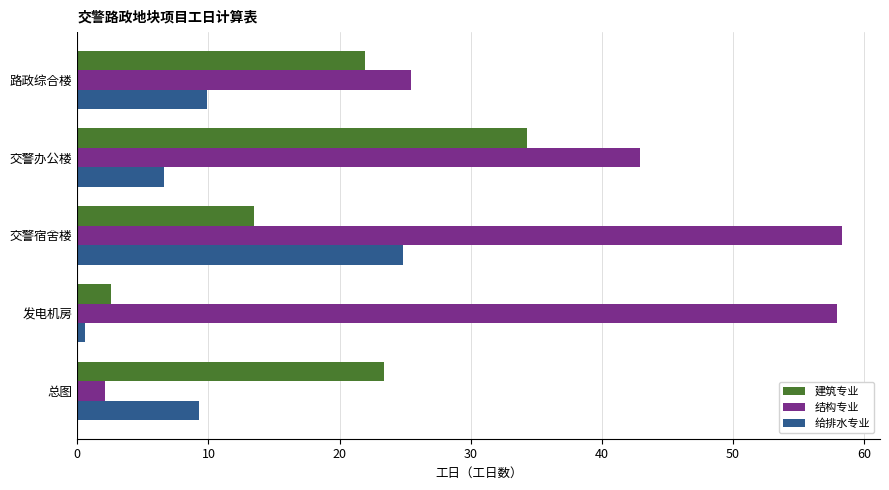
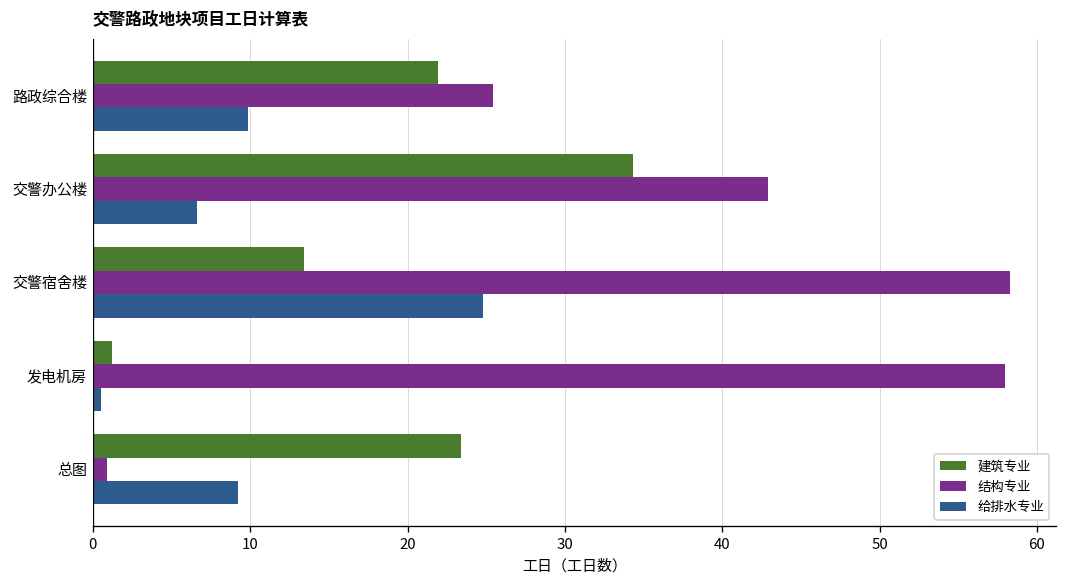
  {
    "建筑专业": {
      "路政综合楼": 21.9,
      "交警办公楼": 34.3,
      "交警宿舍楼": 13.4,
-     "发电机房": 2.5,
+     "发电机房": 1.2,
      "总图": 23.4
    },
    "结构专业": {
      "路政综合楼": 25.5,
      "交警办公楼": 42.9,
      "交警宿舍楼": 58.3,
      "发电机房": 58.0,
-     "总图": 2.1
+     "总图": 0.9
    },
    "给排水专业": {
      "路政综合楼": 9.9,
      "交警办公楼": 6.6,
      "交警宿舍楼": 24.8,
      "发电机房": 0.5,
      "总图": 9.3
    }
  }
